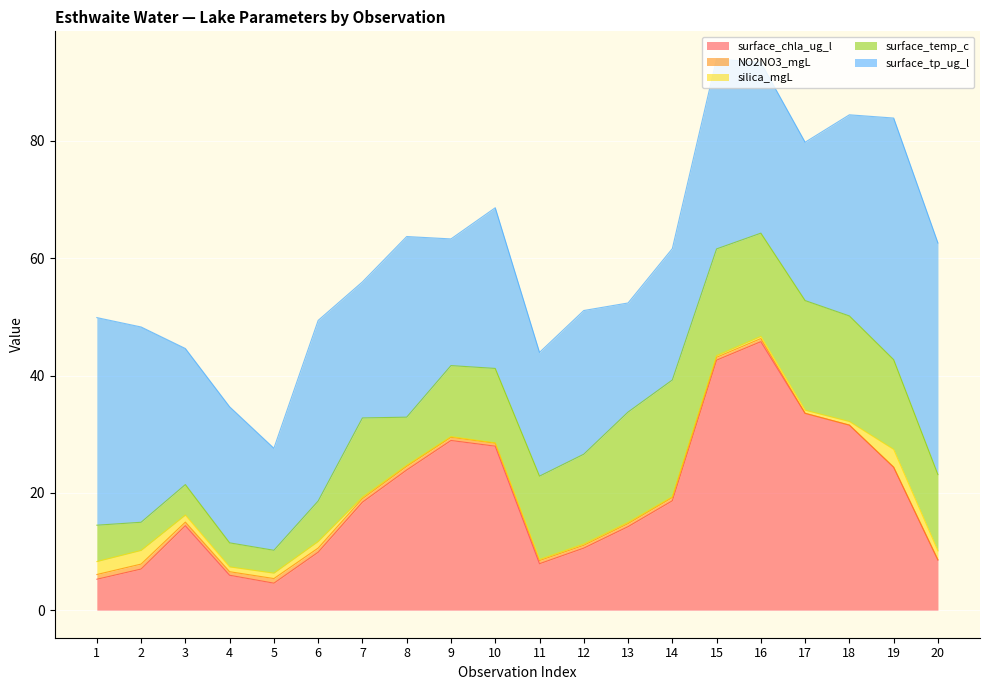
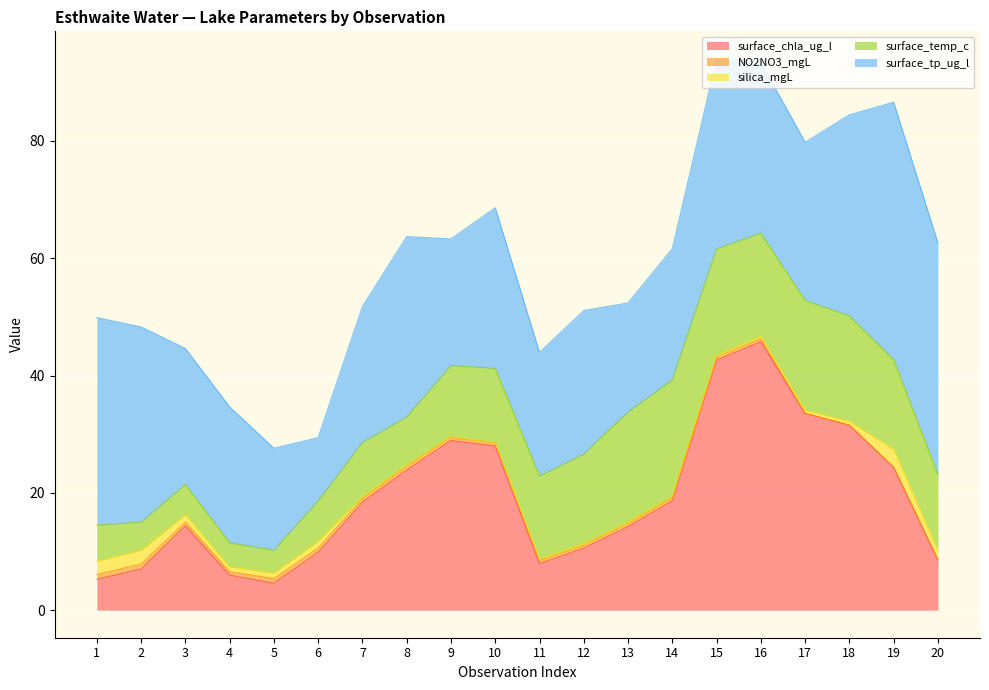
  {
    "surface_chla_ug_l": {
      "1": 5,
      "2": 7,
      "3": 14,
      "4": 6,
      "5": 5,
      "6": 10,
      "7": 18,
      "8": 24,
      "9": 29,
      "10": 28,
      "11": 8,
      "12": 11,
      "13": 14,
      "14": 19,
      "15": 43,
      "16": 46
    },
    "NO2NO3_mgL": {
      "1": 1,
      "2": 1,
      "3": 1,
      "4": 1,
      "5": 1,
      "6": 1
    },
    "silica_mgL": {
      "1": 2,
      "2": 2,
      "3": 1,
      "4": 1,
      "5": 1,
      "6": 1,
      "17": 1,
      "18": 1,
      "19": 3,
      "20": 1
    },
    "surface_temp_c": {
      "1": 6,
      "2": 5,
      "3": 5,
      "4": 4,
      "5": 4,
      "6": 7,
-     "7": 14,
+     "7": 9,
      "8": 8,
      "9": 12,
      "10": 13,
      "11": 14,
      "12": 15,
      "13": 19,
      "14": 20,
      "15": 18,
      "16": 18,
      "17": 19,
      "18": 18,
      "19": 15,
      "20": 13
    },
    "surface_tp_ug_l": {
      "1": 35,
      "2": 33,
      "3": 23,
      "4": 23,
      "5": 17,
-     "6": 31,
+     "6": 11,
      "7": 23,
      "8": 31,
      "9": 22,
      "10": 27,
      "11": 21,
      "12": 25,
      "13": 19,
      "14": 22,
      "17": 27,
      "18": 34,
-     "19": 41,
+     "19": 44,
      "20": 40
    }
  }
